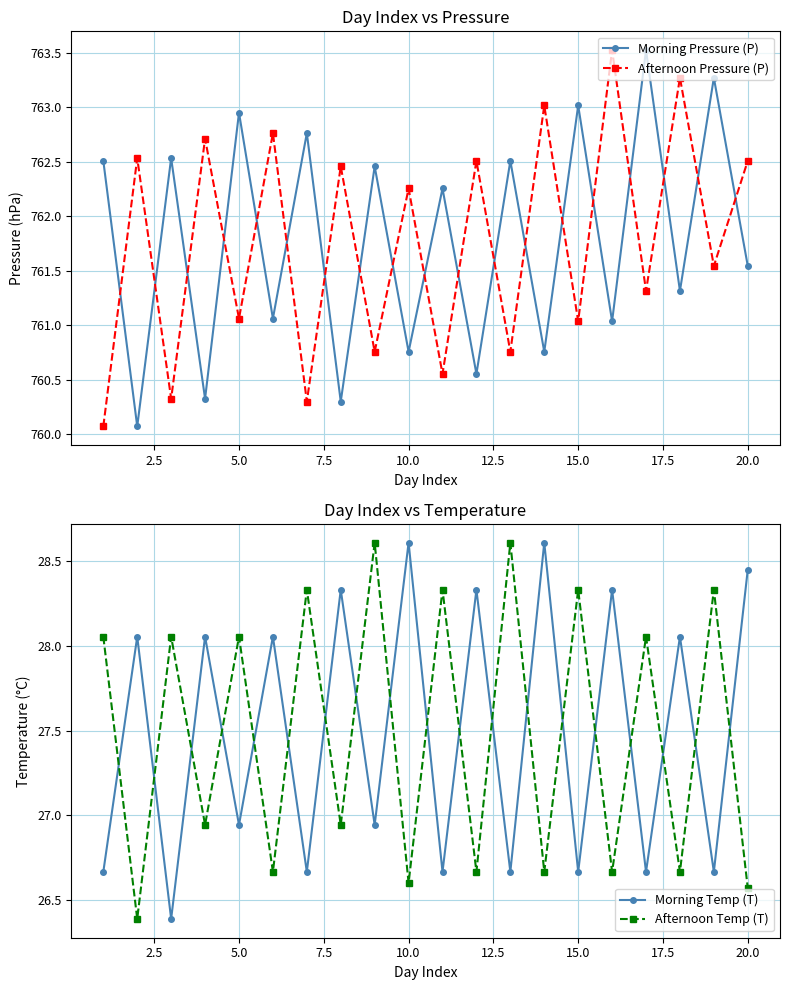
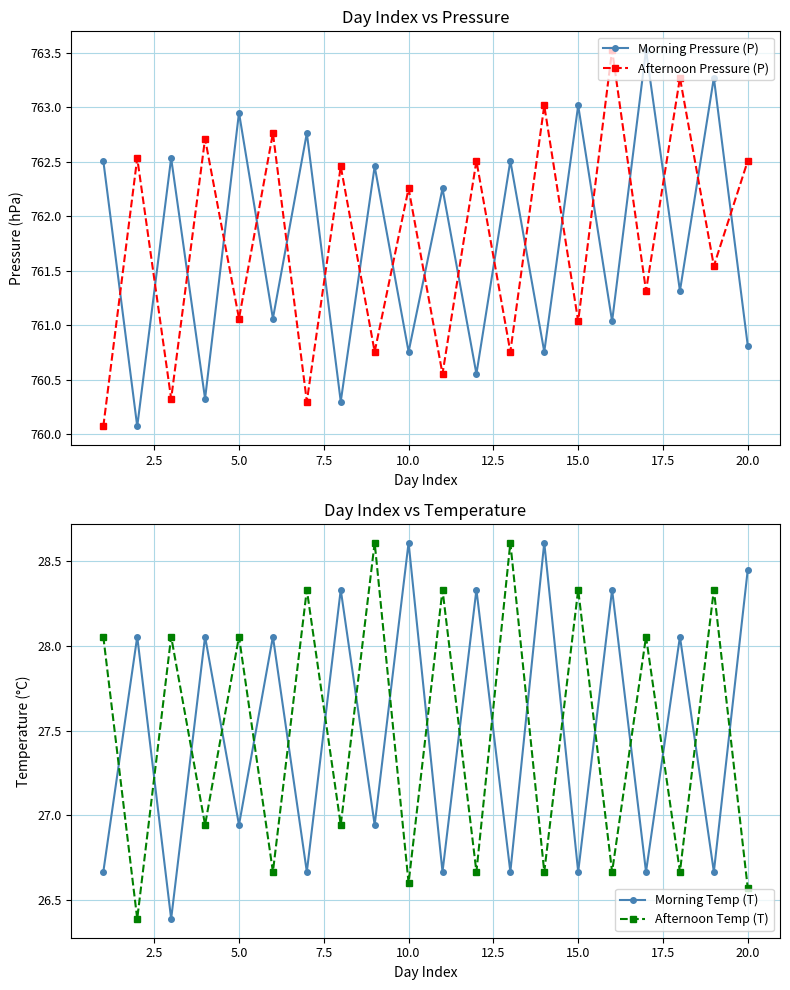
  {
    "Day Index vs Pressure": {
      "Morning Pressure (P)": {
        "5.0": 762.95,
        "10.0": 760.76,
        "15.0": 763.02,
-       "20.0": 761.54
+       "20.0": 760.81
      },
      "Afternoon Pressure (P)": {
        "5.0": 761.06,
        "10.0": 762.25,
        "15.0": 761.04,
        "20.0": 762.51
      }
    },
    "Day Index vs Temperature": {
      "Morning Temp (T)": {
        "5.0": 26.94,
        "10.0": 28.61,
        "15.0": 26.67,
        "20.0": 28.45
      },
      "Afternoon Temp (T)": {
        "5.0": 28.06,
        "10.0": 26.60,
        "15.0": 28.33,
        "20.0": 26.57
      }
    }
  }
